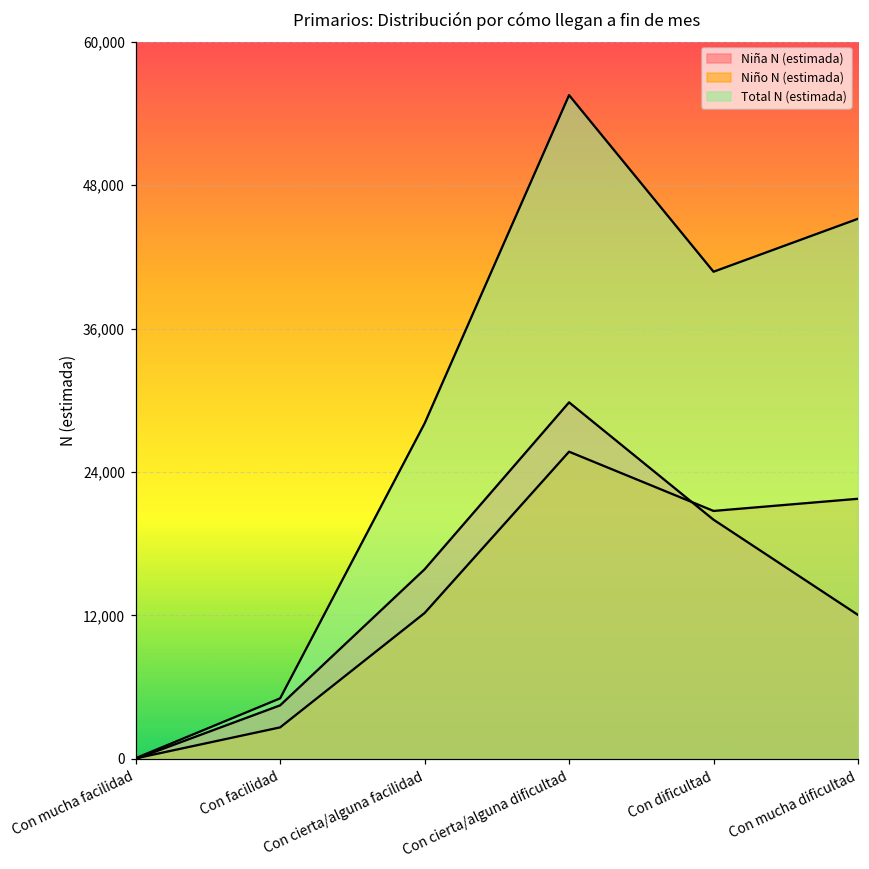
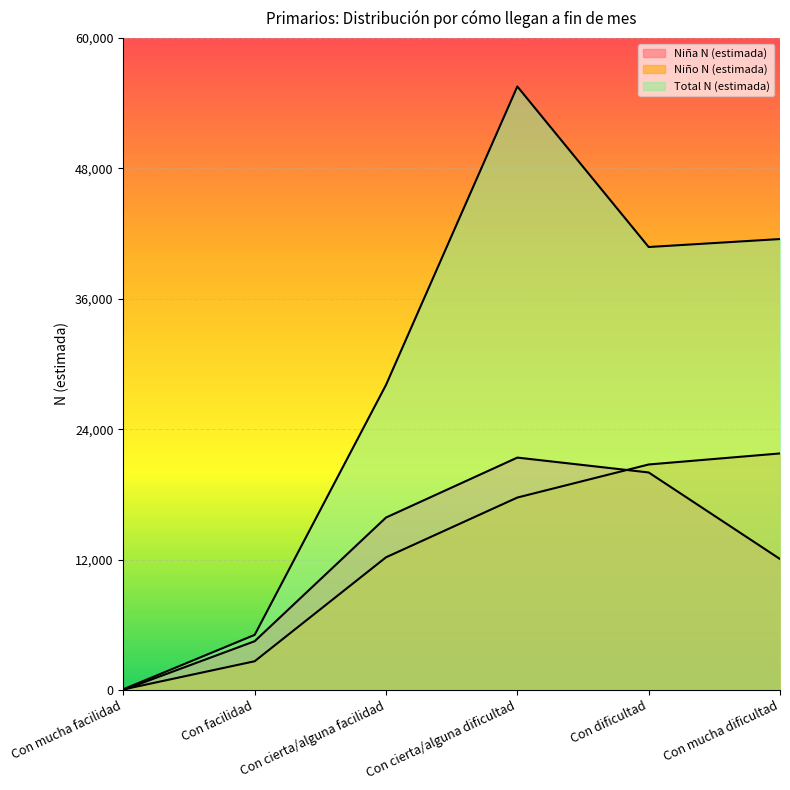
  {
    "Niña N (estimada)": {
      "Con facilidad": "4,500",
      "Con cierta/alguna facilidad": "15,900",
-     "Con cierta/alguna dificultad": "29,800",
+     "Con cierta/alguna dificultad": "21,400",
      "Con dificultad": "20,000",
      "Con mucha dificultad": "12,000"
    },
    "Niño N (estimada)": {
      "Con facilidad": "2,600",
      "Con cierta/alguna facilidad": "12,200",
-     "Con cierta/alguna dificultad": "25,700",
+     "Con cierta/alguna dificultad": "17,700",
      "Con dificultad": "20,700",
      "Con mucha dificultad": "21,800"
    },
    "Total N (estimada)": {
      "Con facilidad": "5,100",
      "Con cierta/alguna facilidad": "28,100",
      "Con cierta/alguna dificultad": "55,500",
      "Con dificultad": "40,800",
-     "Con mucha dificultad": "45,200"
+     "Con mucha dificultad": "41,500"
    }
  }
